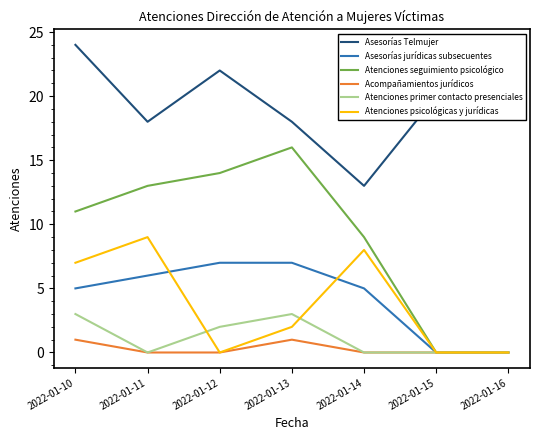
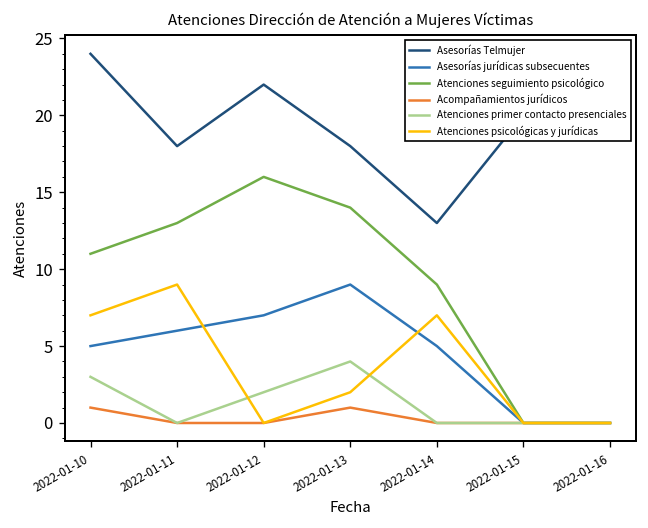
  {
    "Asesorías Telmujer": {
      "2022-01-10": 24,
      "2022-01-11": 18,
      "2022-01-12": 22,
      "2022-01-13": 18,
      "2022-01-14": 13
    },
    "Asesorías jurídicas subsecuentes": {
      "2022-01-10": 5,
      "2022-01-11": 6,
      "2022-01-12": 7,
-     "2022-01-13": 7,
+     "2022-01-13": 9,
      "2022-01-14": 5
    },
    "Atenciones seguimiento psicológico": {
      "2022-01-10": 11,
      "2022-01-11": 13,
-     "2022-01-12": 14,
-     "2022-01-13": 16,
+     "2022-01-12": 16,
+     "2022-01-13": 14,
      "2022-01-14": 9
    },
    "Acompañamientos jurídicos": {
      "2022-01-10": 1,
      "2022-01-13": 1
    },
    "Atenciones primer contacto presenciales": {
      "2022-01-10": 3,
      "2022-01-12": 2,
-     "2022-01-13": 3
+     "2022-01-13": 4
    },
    "Atenciones psicológicas y jurídicas": {
      "2022-01-10": 7,
      "2022-01-11": 9,
      "2022-01-13": 2,
-     "2022-01-14": 8
+     "2022-01-14": 7
    }
  }
